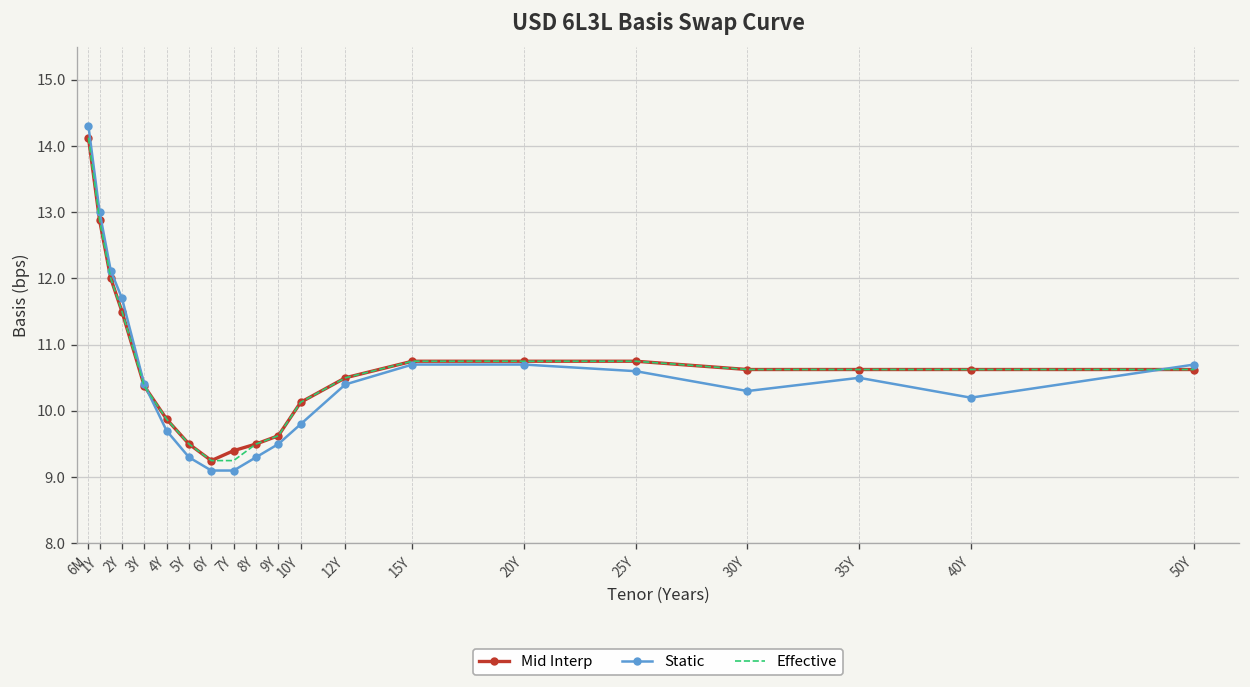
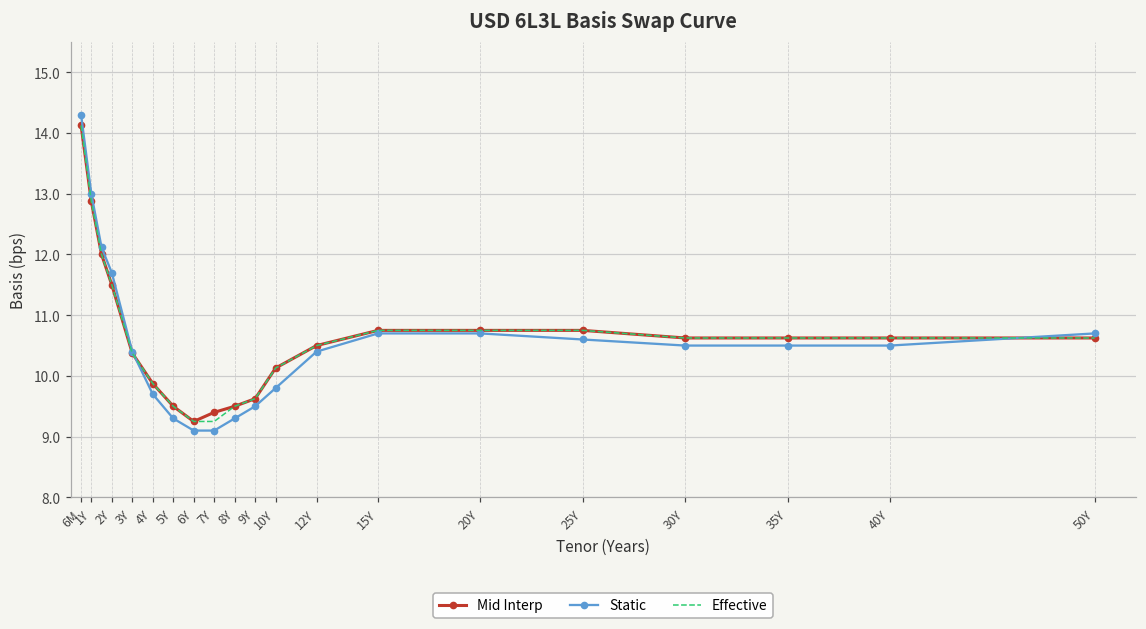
  {
    "Mid Interp": {
      "7Y": 9.4
    },
    "Static": {
      "6M": 14.3,
      "1Y": 13.0,
      "2Y": 11.7,
      "4Y": 9.7,
      "5Y": 9.3,
      "6Y": 9.1,
      "7Y": 9.1,
      "8Y": 9.3,
      "9Y": 9.5,
      "10Y": 9.8,
      "12Y": 10.4,
      "15Y": 10.7,
      "20Y": 10.7,
      "25Y": 10.6,
-     "30Y": 10.3,
+     "30Y": 10.5,
      "35Y": 10.5,
-     "40Y": 10.2,
+     "40Y": 10.5,
      "50Y": 10.7
    },
    "Effective": {
      "7Y": 9.3
    }
  }
